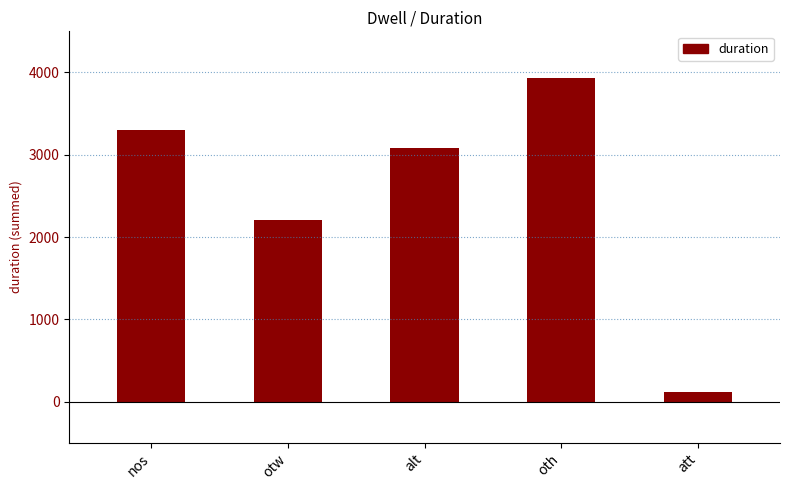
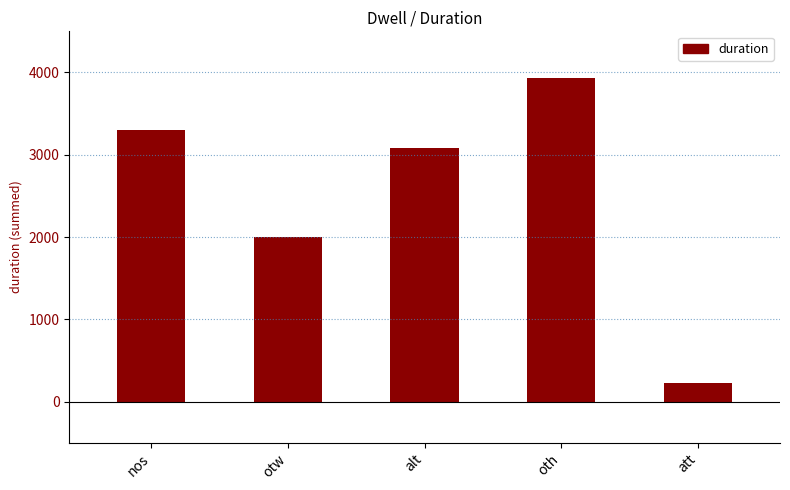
  {
    "nos": 3300,
-   "otw": 2200,
+   "otw": 2000,
    "alt": 3100,
    "oth": 3900,
-   "att": 100
+   "att": 200
  }
